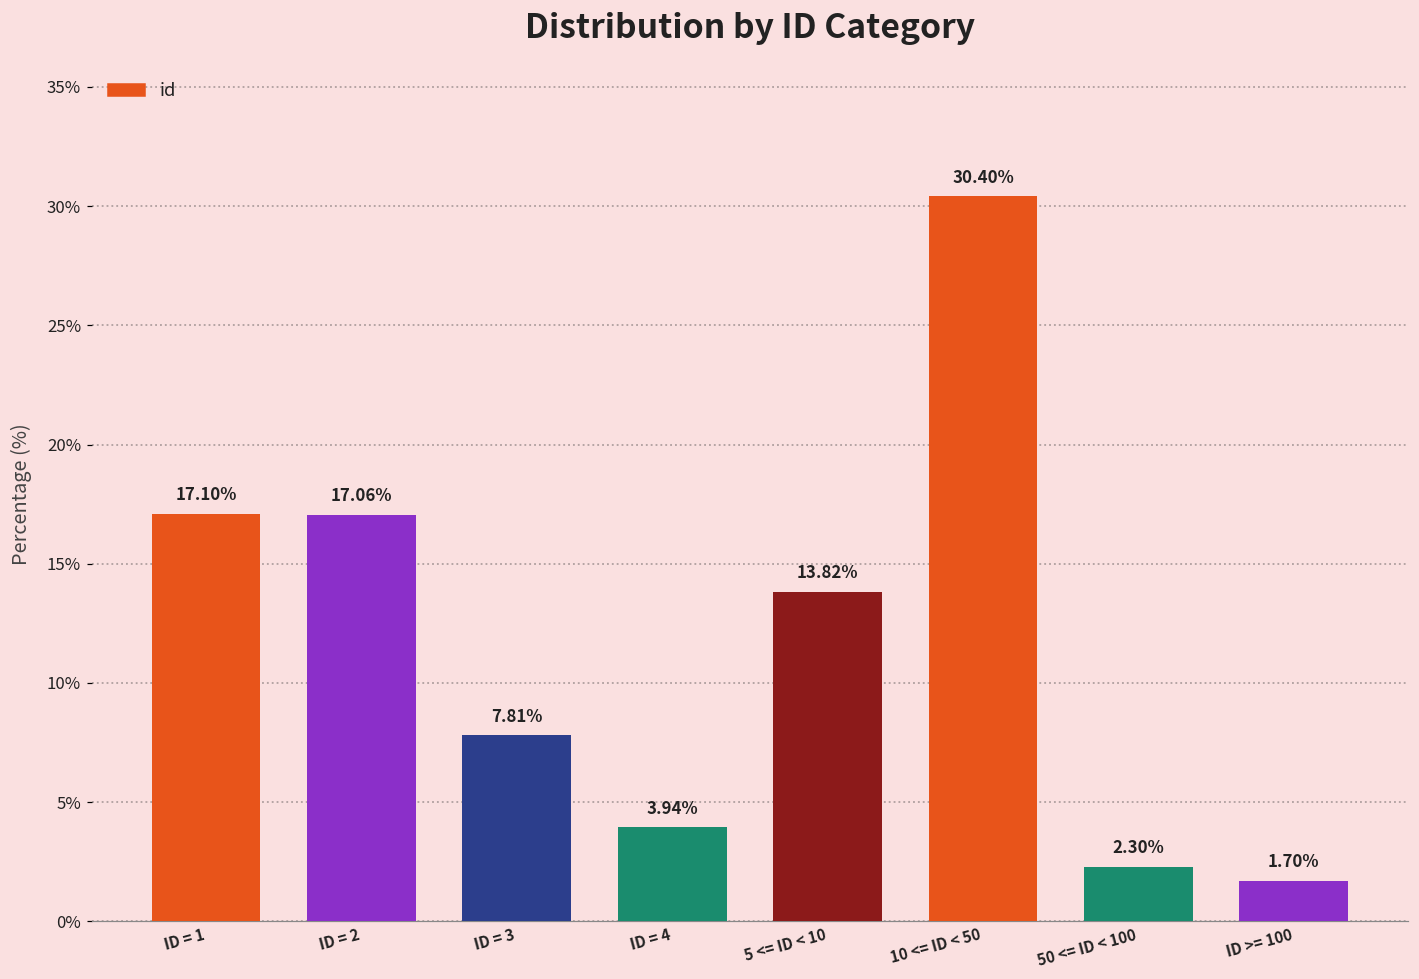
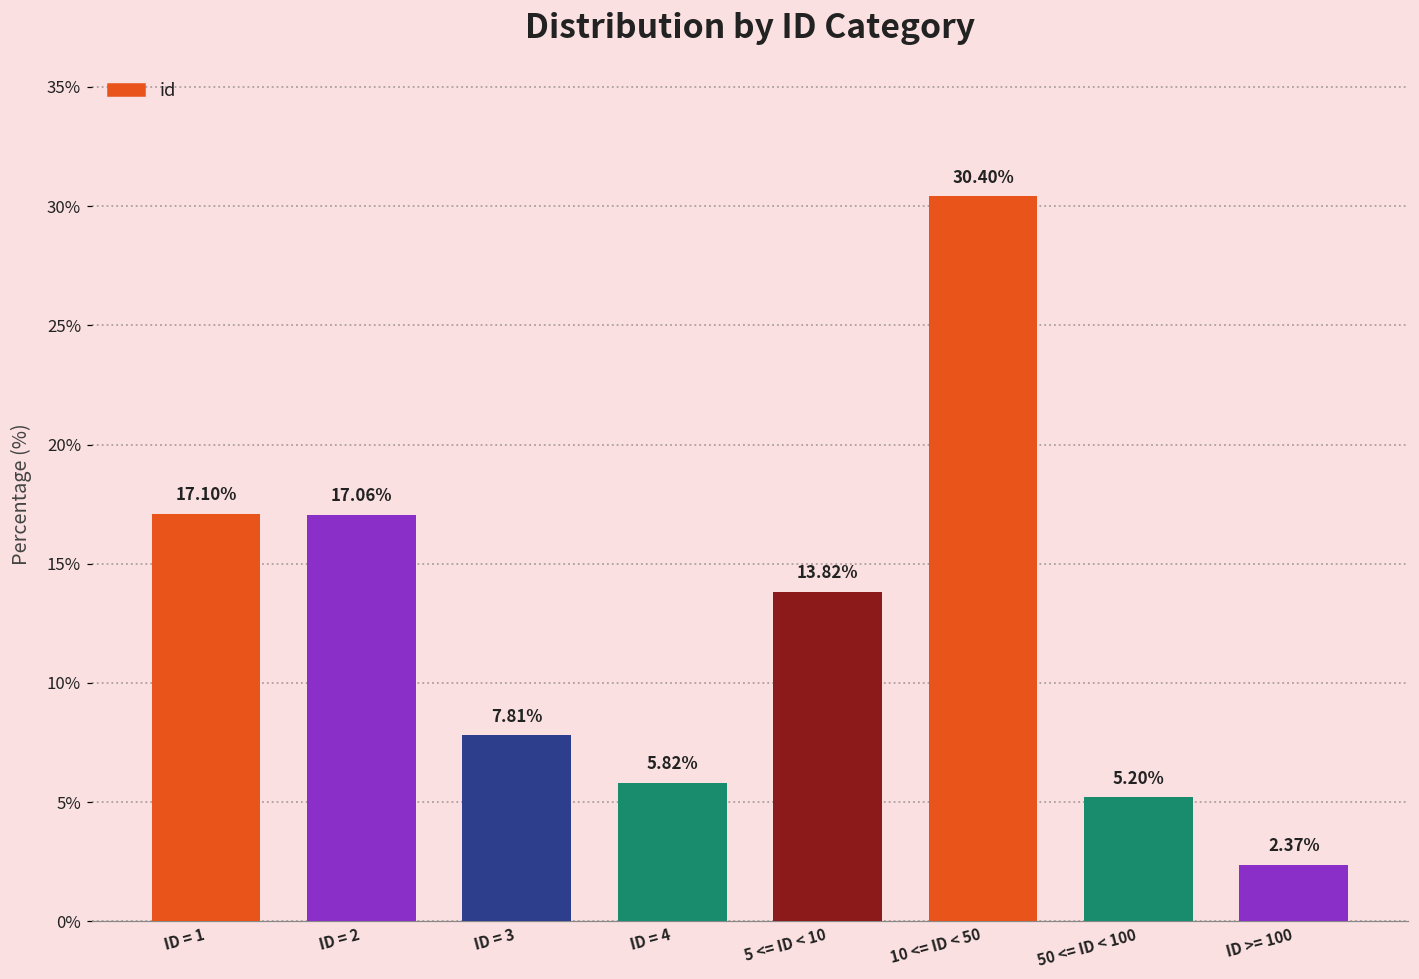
  {
    "ID = 1": "17.10%",
    "ID = 2": "17.06%",
    "ID = 3": "7.81%",
-   "ID = 4": "3.94%",
+   "ID = 4": "5.82%",
    "5 <= ID < 10": "13.82%",
    "10 <= ID < 50": "30.40%",
-   "50 <= ID < 100": "2.30%",
-   "ID >= 100": "1.70%"
+   "50 <= ID < 100": "5.20%",
+   "ID >= 100": "2.37%"
  }
